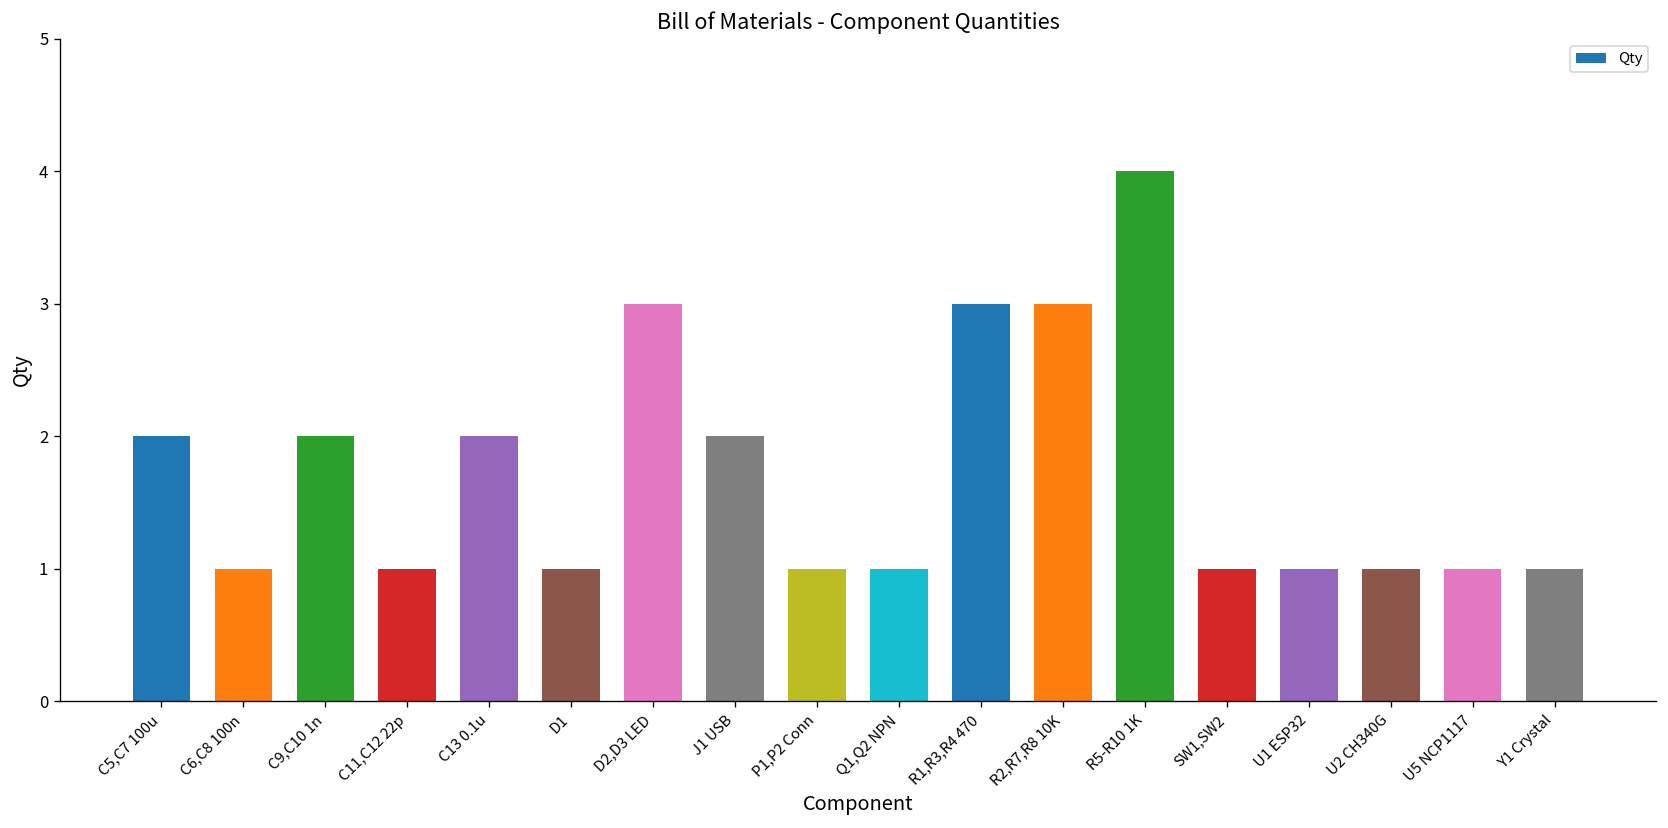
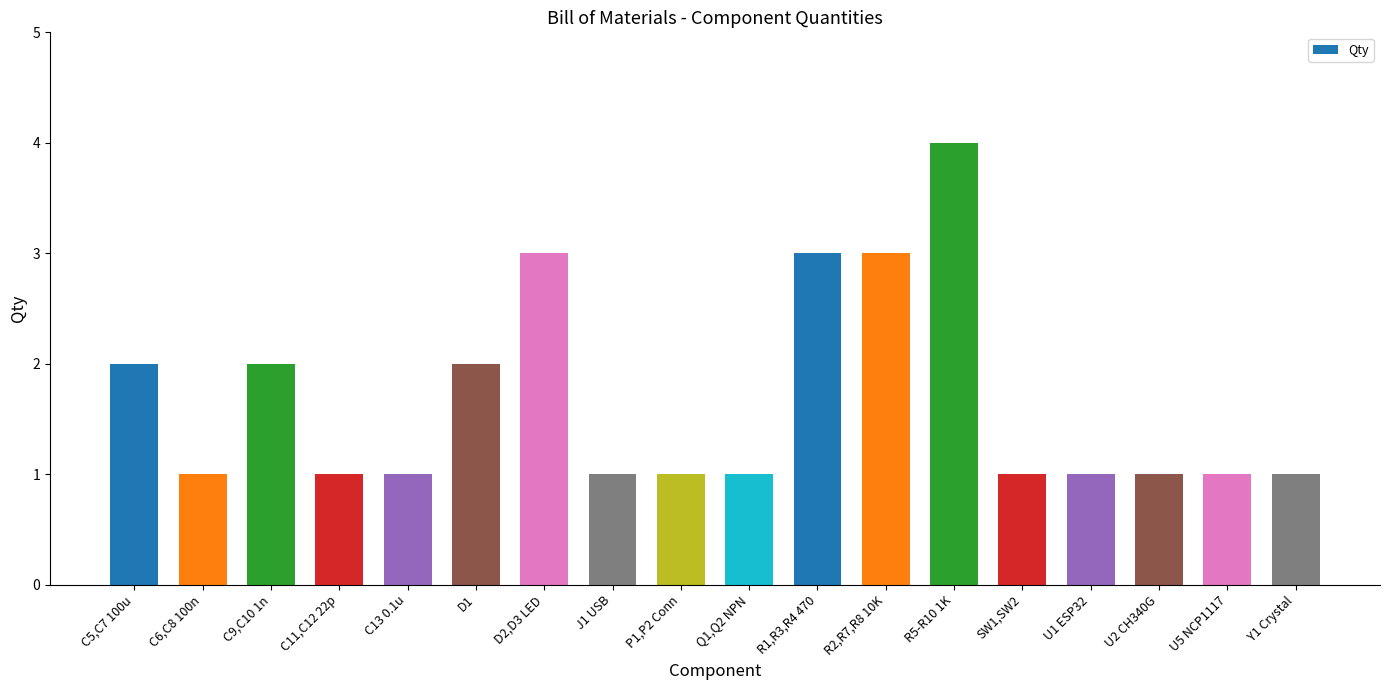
  {
    "C5,C7 100u": 2,
    "C6,C8 100n": 1,
    "C9,C10 1n": 2,
    "C11,C12 22p": 1,
-   "C13 0.1u": 2,
-   "D1": 1,
+   "C13 0.1u": 1,
+   "D1": 2,
    "D2,D3 LED": 3,
-   "J1 USB": 2,
+   "J1 USB": 1,
    "P1,P2 Conn": 1,
    "Q1,Q2 NPN": 1,
    "R1,R3,R4 470": 3,
    "R2,R7,R8 10K": 3,
    "R5-R10 1K": 4,
    "SW1,SW2": 1,
    "U1 ESP32": 1,
    "U2 CH340G": 1,
    "U5 NCP1117": 1,
    "Y1 Crystal": 1
  }
